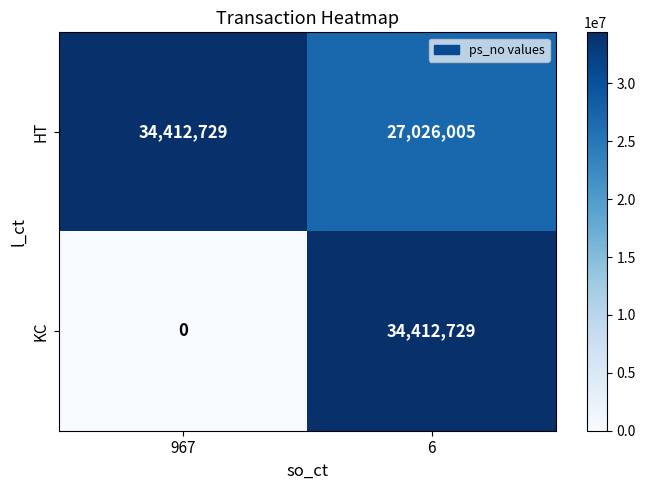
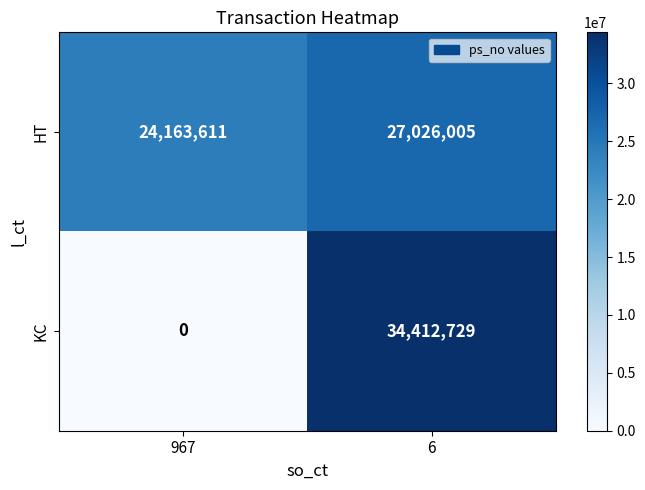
  {
    "HT": {
-     "967": "34,412,729",
+     "967": "24,163,611",
      "6": "27,026,005"
    },
    "KC": {
      "967": "0",
      "6": "34,412,729"
    }
  }
